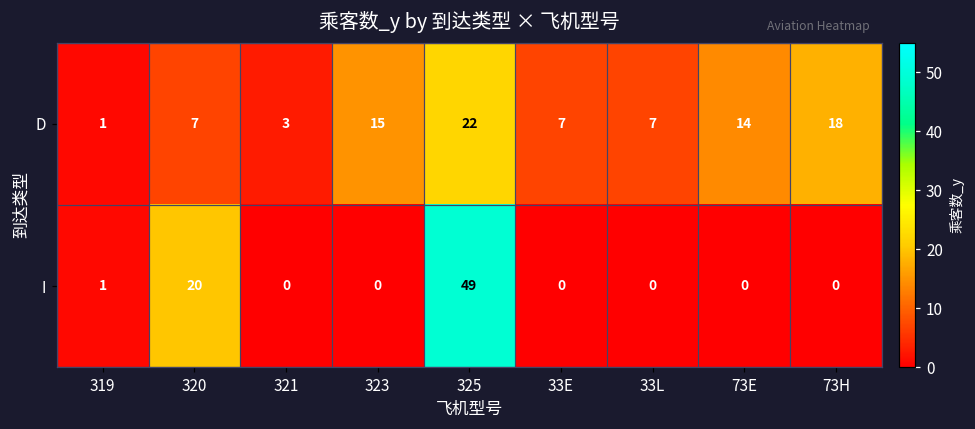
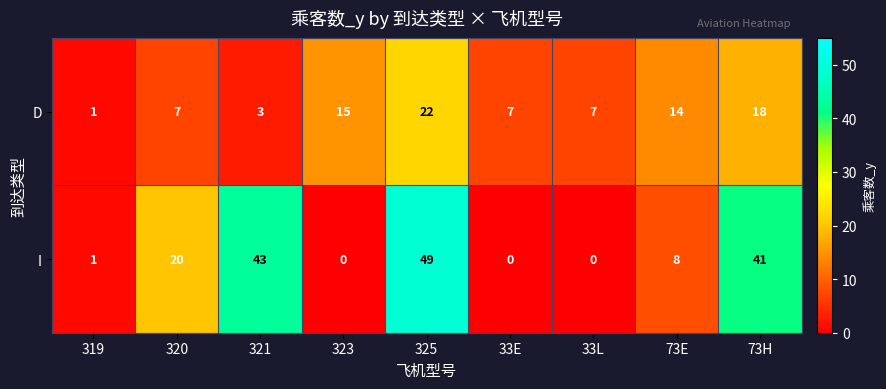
  {
    "D": {
      "319": 1,
      "320": 7,
      "321": 3,
      "323": 15,
      "325": 22,
      "33E": 7,
      "33L": 7,
      "73E": 14,
      "73H": 18
    },
    "I": {
      "319": 1,
      "320": 20,
-     "321": 0,
+     "321": 43,
      "323": 0,
      "325": 49,
      "33E": 0,
      "33L": 0,
-     "73E": 0,
-     "73H": 0
+     "73E": 8,
+     "73H": 41
    }
  }
